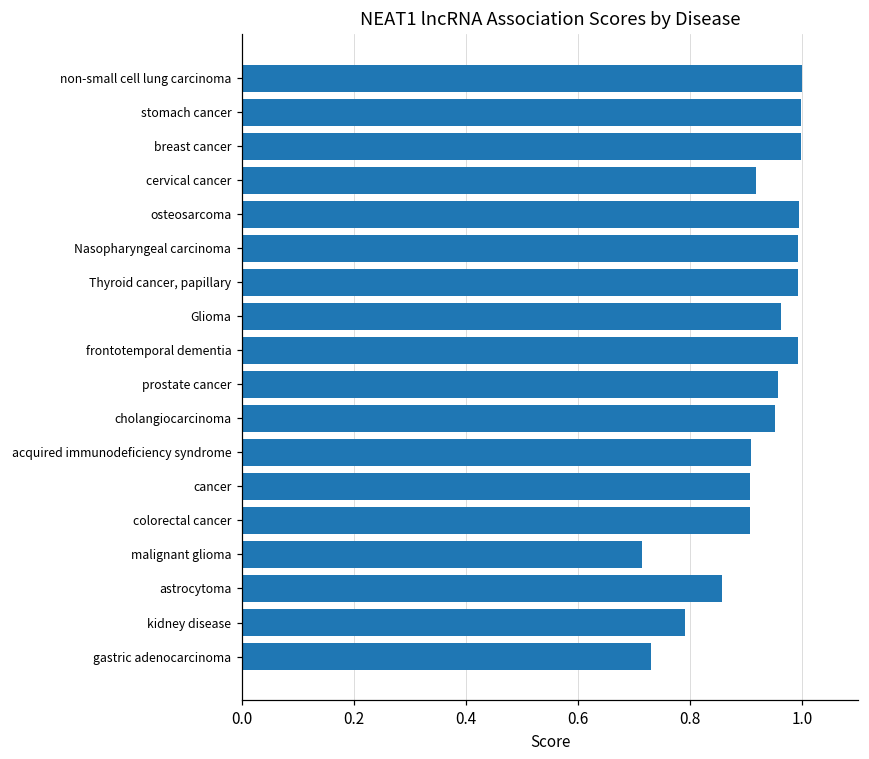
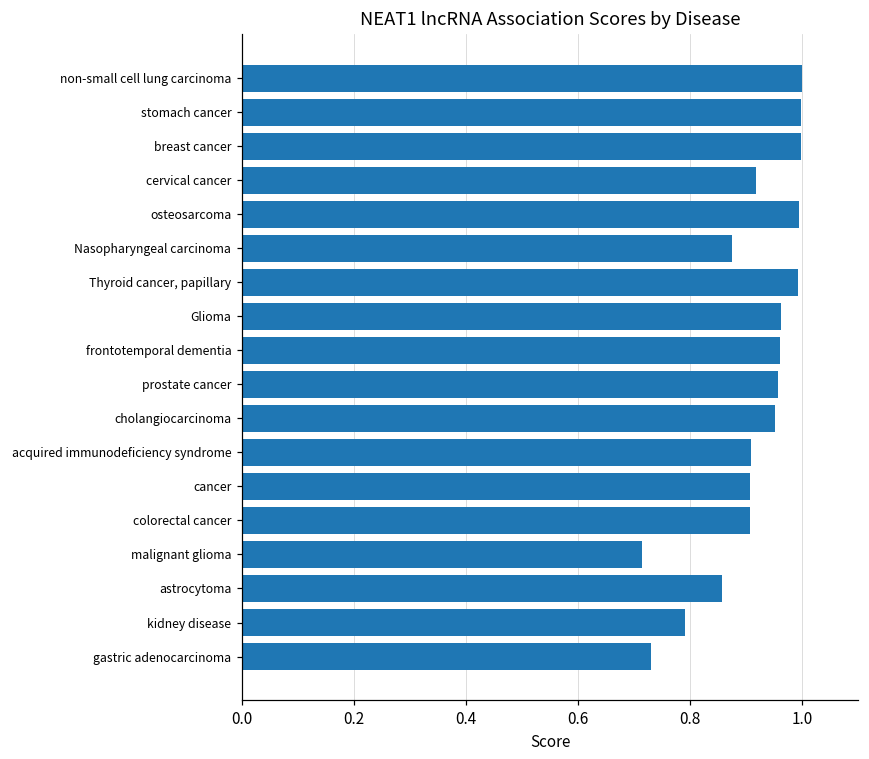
  {
    "non-small cell lung carcinoma": 1.00,
    "stomach cancer": 1.00,
    "breast cancer": 1.00,
    "cervical cancer": 0.92,
    "osteosarcoma": 0.99,
-   "Nasopharyngeal carcinoma": 0.99,
+   "Nasopharyngeal carcinoma": 0.87,
    "Thyroid cancer, papillary": 0.99,
    "Glioma": 0.96,
-   "frontotemporal dementia": 0.99,
+   "frontotemporal dementia": 0.96,
    "prostate cancer": 0.96,
    "cholangiocarcinoma": 0.95,
    "acquired immunodeficiency syndrome": 0.91,
    "cancer": 0.91,
    "colorectal cancer": 0.91,
    "malignant glioma": 0.72,
    "astrocytoma": 0.86,
    "kidney disease": 0.79,
    "gastric adenocarcinoma": 0.73
  }
